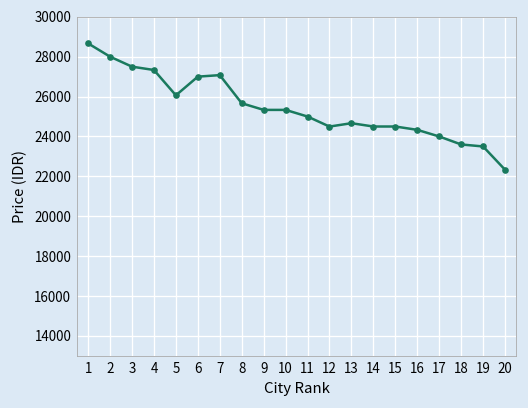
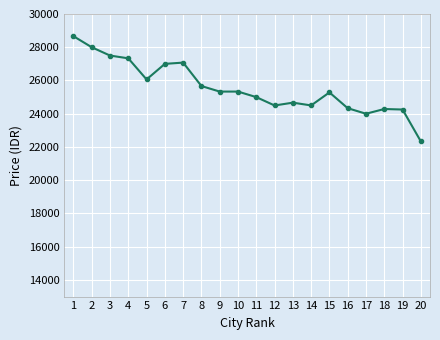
  {
    "1": 28700,
    "2": 28000,
    "3": 27500,
    "4": 27300,
    "5": 26100,
    "6": 27000,
    "7": 27100,
    "8": 25700,
    "9": 25300,
    "10": 25300,
    "11": 25000,
    "12": 24500,
    "13": 24700,
    "14": 24500,
-   "15": 24500,
+   "15": 25300,
    "16": 24300,
    "17": 24000,
-   "18": 23600,
-   "19": 23500,
+   "18": 24300,
+   "19": 24300,
    "20": 22300
  }
